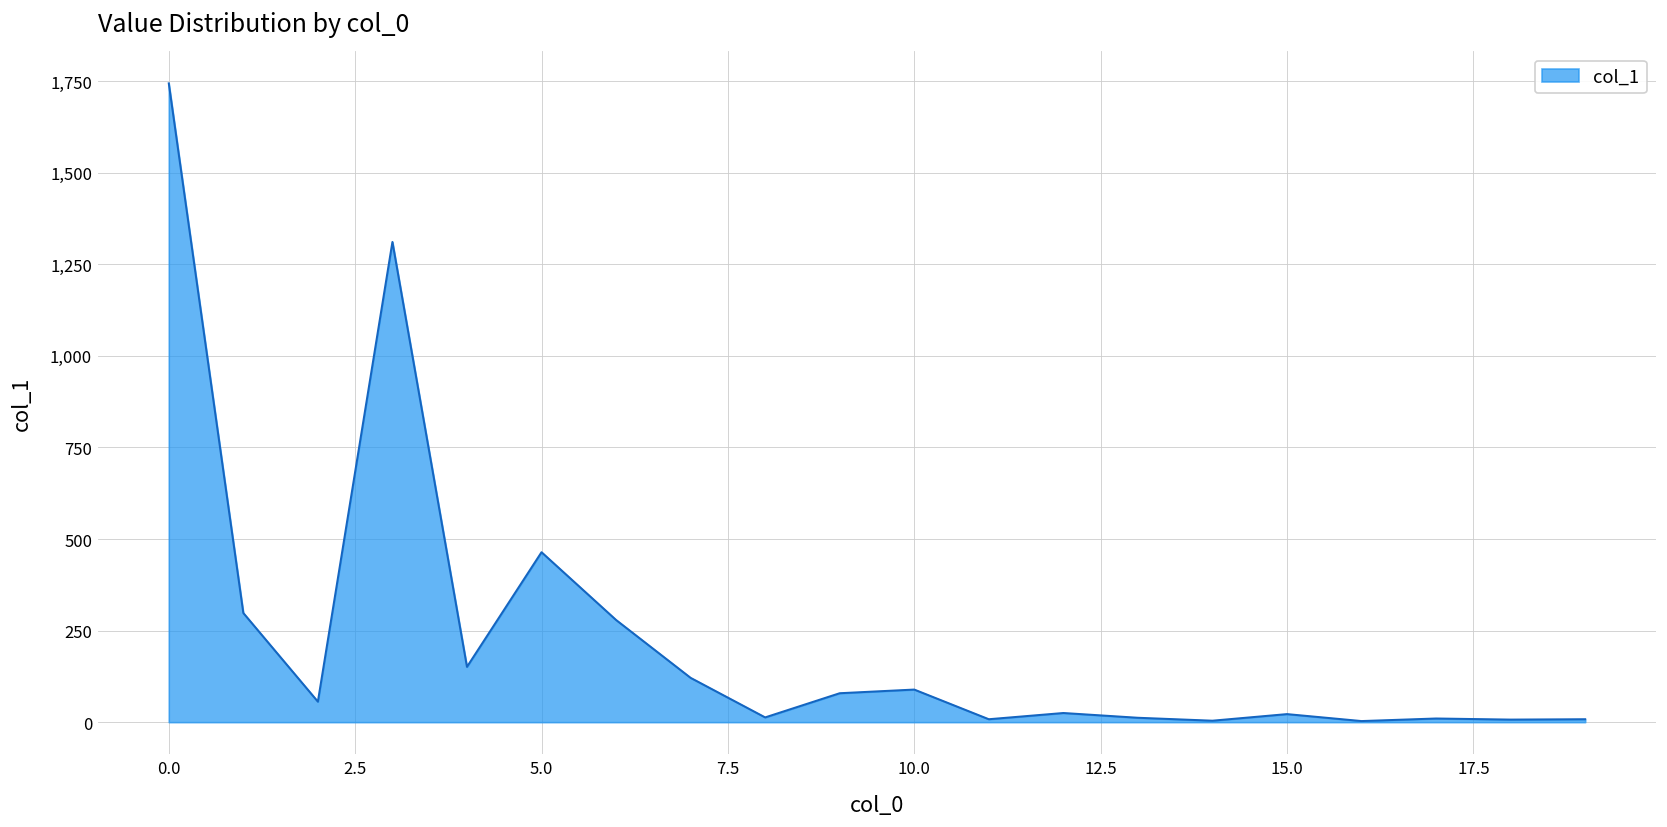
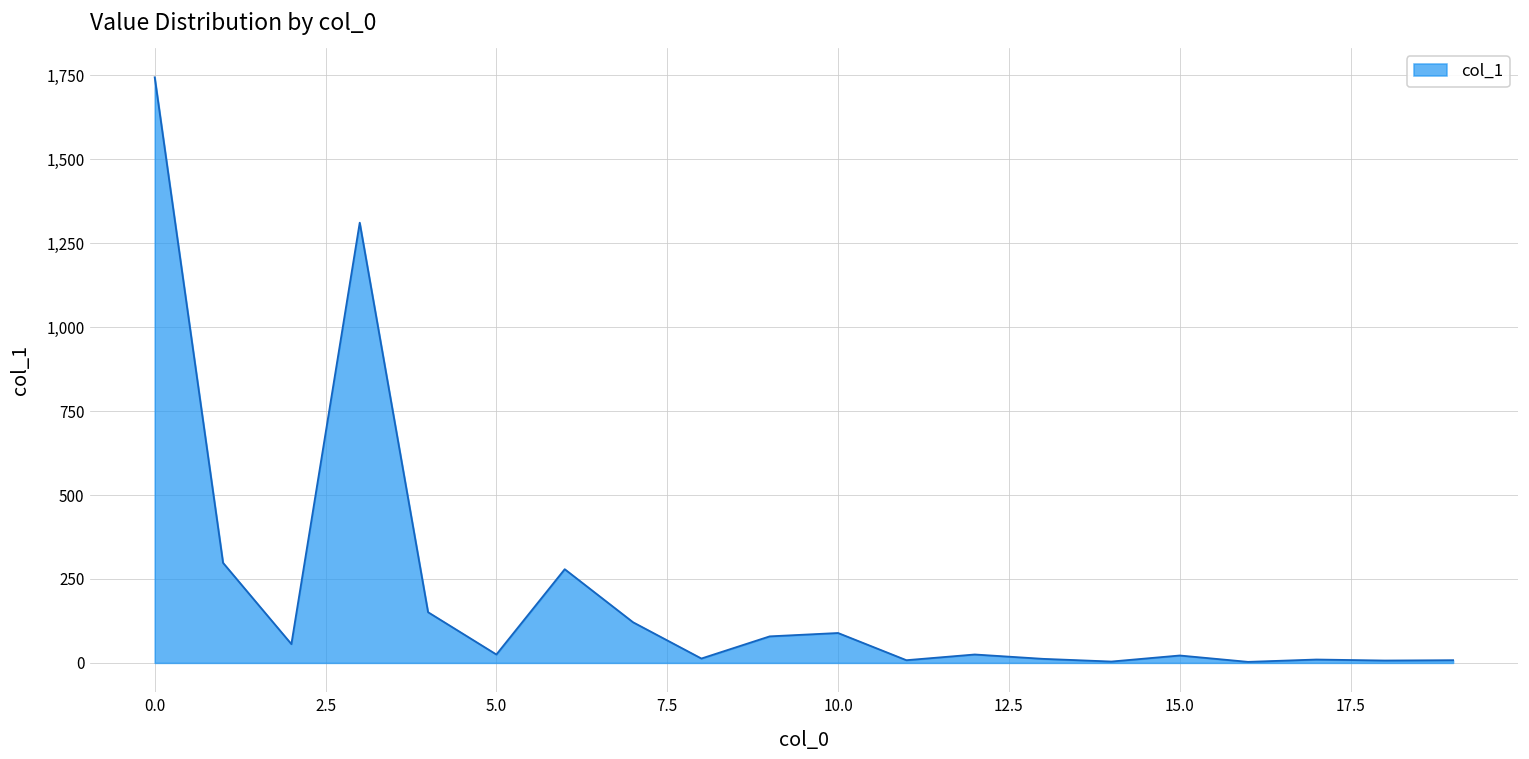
  {
    "0.0": "1,740",
-   "5.0": "460",
+   "5.0": "30",
    "10.0": "90",
    "15.0": "20"
  }
